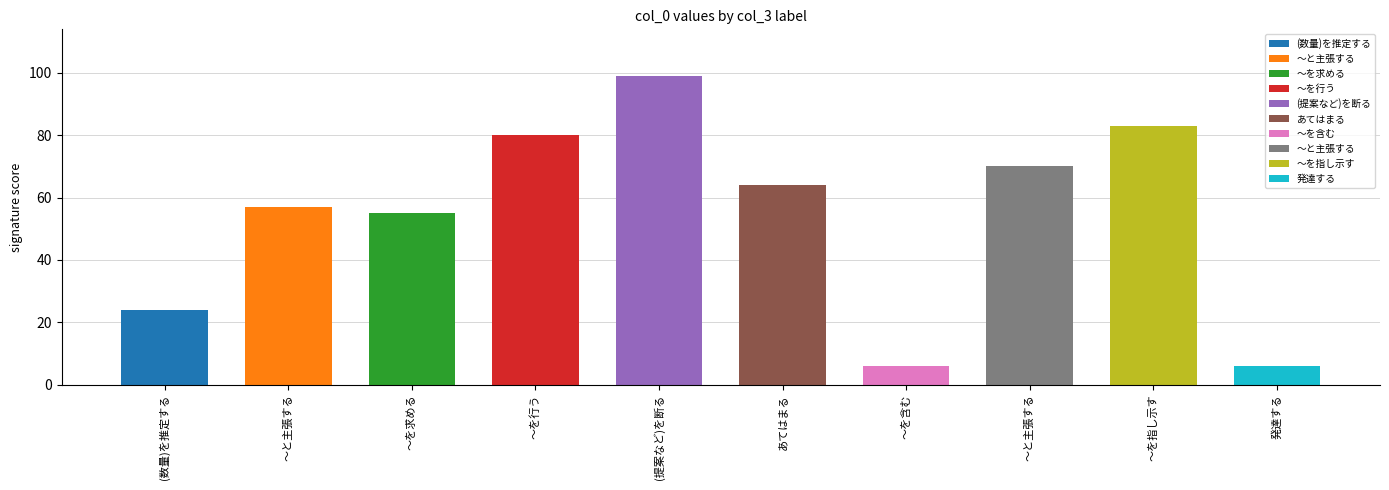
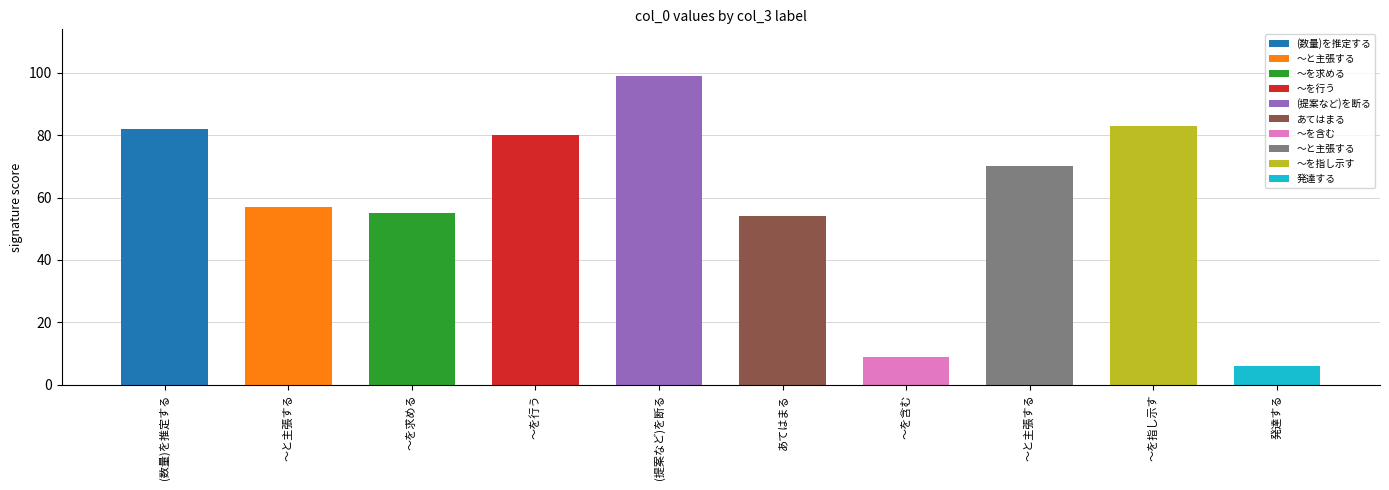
  {
-   "(数量)を推定する": 24,
+   "(数量)を推定する": 82,
    "～を求める": 55,
    "～を行う": 80,
    "(提案など)を断る": 99,
-   "あてはまる": 64,
-   "～を含む": 6,
+   "あてはまる": 54,
+   "～を含む": 9,
    "～を指し示す": 83,
    "発達する": 6
  }
